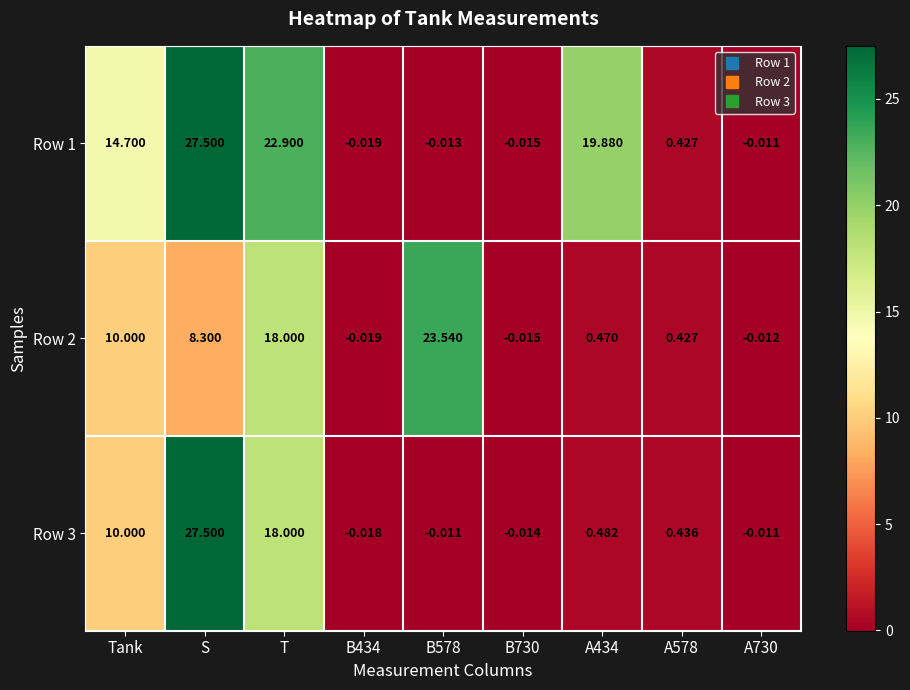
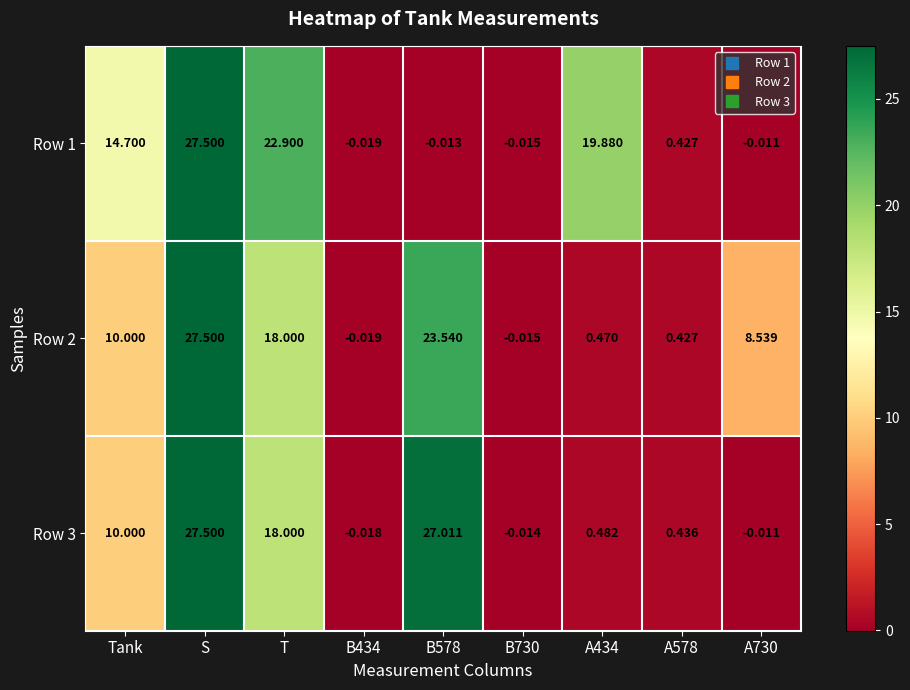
  {
    "Row 1": {
      "Tank": 14.700,
      "S": 27.500,
      "T": 22.900,
      "B434": -0.019,
      "B578": -0.013,
      "B730": -0.015,
      "A434": 19.880,
      "A578": 0.427,
      "A730": -0.011
    },
    "Row 2": {
      "Tank": 10.000,
-     "S": 8.300,
+     "S": 27.500,
      "T": 18.000,
      "B434": -0.019,
      "B578": 23.540,
      "B730": -0.015,
      "A434": 0.470,
      "A578": 0.427,
-     "A730": -0.012
+     "A730": 8.539
    },
    "Row 3": {
      "Tank": 10.000,
      "S": 27.500,
      "T": 18.000,
      "B434": -0.018,
-     "B578": -0.011,
+     "B578": 27.011,
      "B730": -0.014,
      "A434": 0.482,
      "A578": 0.436,
      "A730": -0.011
    }
  }
